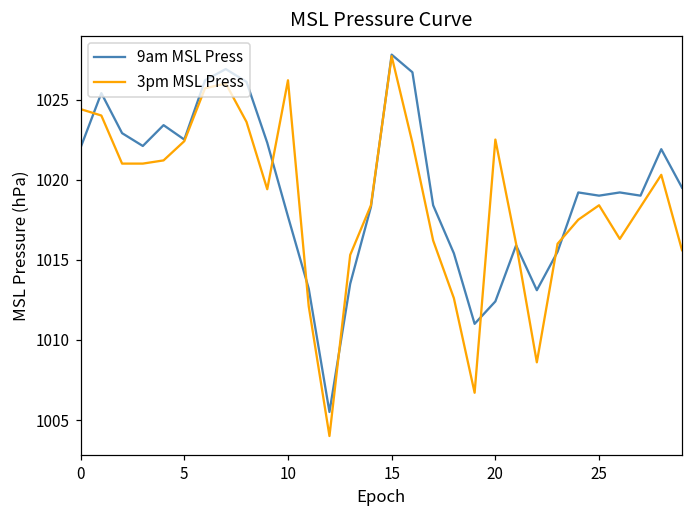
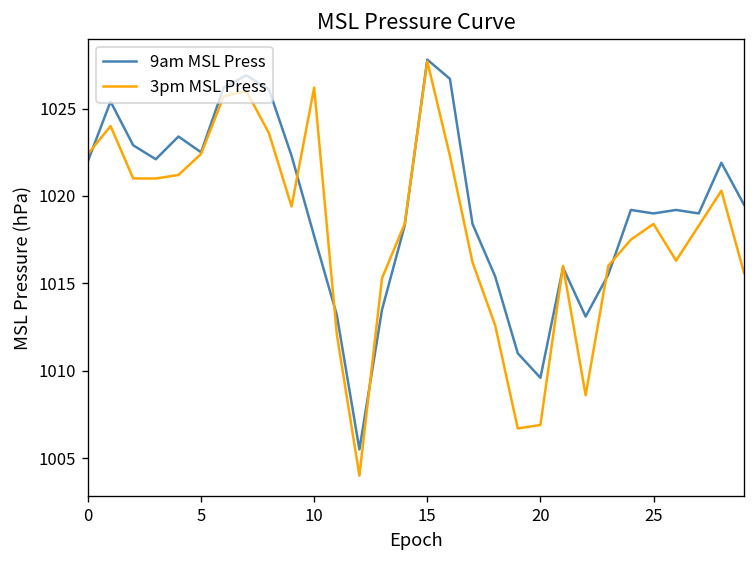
  {
    "9am MSL Press": {
      "0": 1022.0,
      "10": 1017.7,
-     "20": 1012.4,
+     "20": 1009.6,
      "25": 1019.0
    },
    "3pm MSL Press": {
-     "0": 1024.4,
+     "0": 1022.4,
      "10": 1026.2,
-     "20": 1022.5,
+     "20": 1006.9,
      "25": 1018.4
    }
  }
